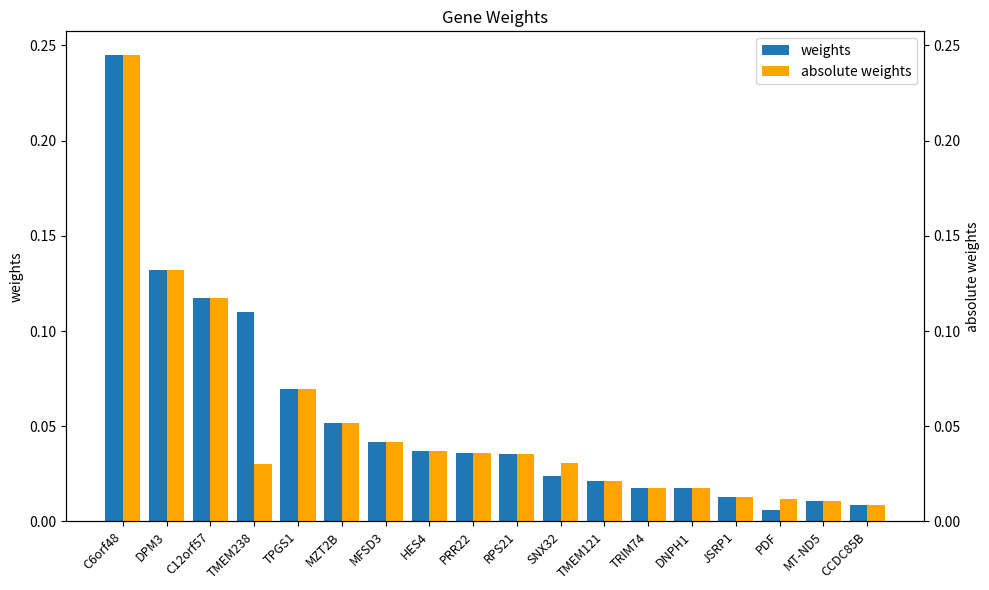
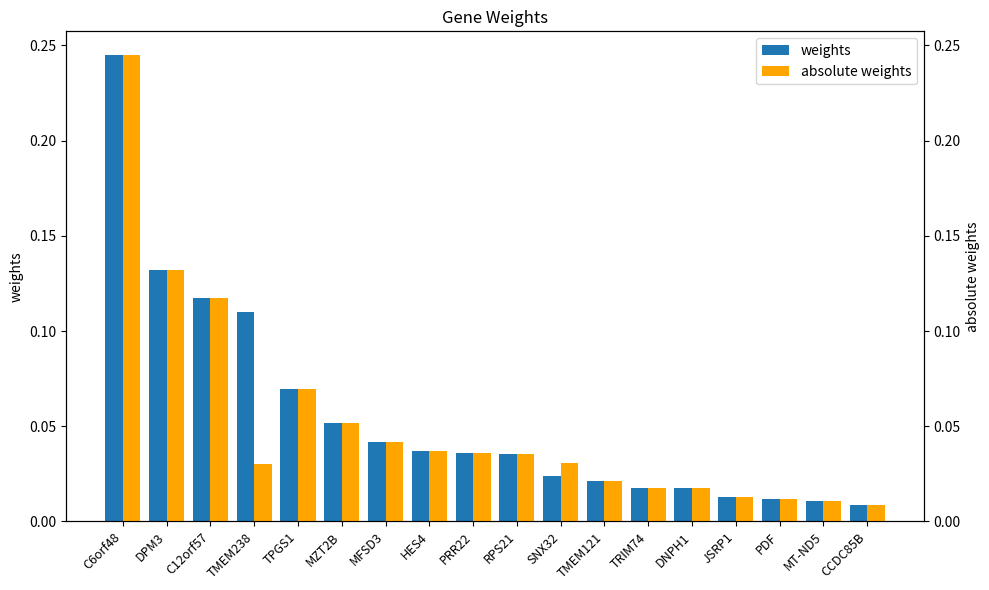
  {
    "weights": {
      "C6orf48": 0.245,
      "DPM3": 0.132,
      "C12orf57": 0.118,
      "TMEM238": 0.110,
      "TPGS1": 0.070,
      "MZT2B": 0.052,
      "MFSD3": 0.042,
      "HES4": 0.037,
      "PRR22": 0.036,
      "RPS21": 0.035,
      "SNX32": 0.024,
      "TMEM121": 0.021,
      "TRIM74": 0.018,
      "DNPH1": 0.017,
      "JSRP1": 0.013,
-     "PDF": 0.006,
+     "PDF": 0.012,
      "MT-ND5": 0.011,
      "CCDC85B": 0.008
    },
    "absolute weights": {
      "C6orf48": 0.245,
      "DPM3": 0.132,
      "C12orf57": 0.118,
      "TMEM238": 0.030,
      "TPGS1": 0.070,
      "MZT2B": 0.052,
      "MFSD3": 0.042,
      "HES4": 0.037,
      "PRR22": 0.036,
      "RPS21": 0.035,
      "SNX32": 0.031,
      "TMEM121": 0.021,
      "TRIM74": 0.018,
      "DNPH1": 0.017,
      "JSRP1": 0.013,
      "PDF": 0.012,
      "MT-ND5": 0.011,
      "CCDC85B": 0.008
    }
  }
